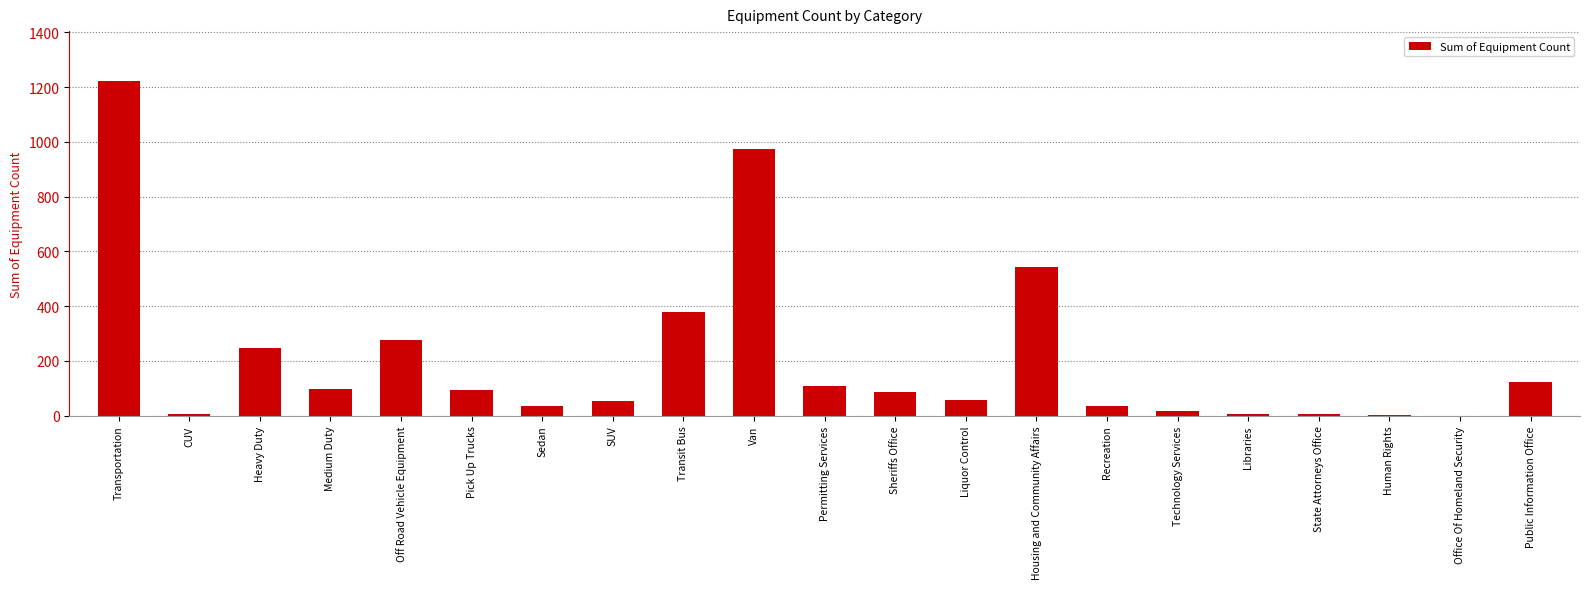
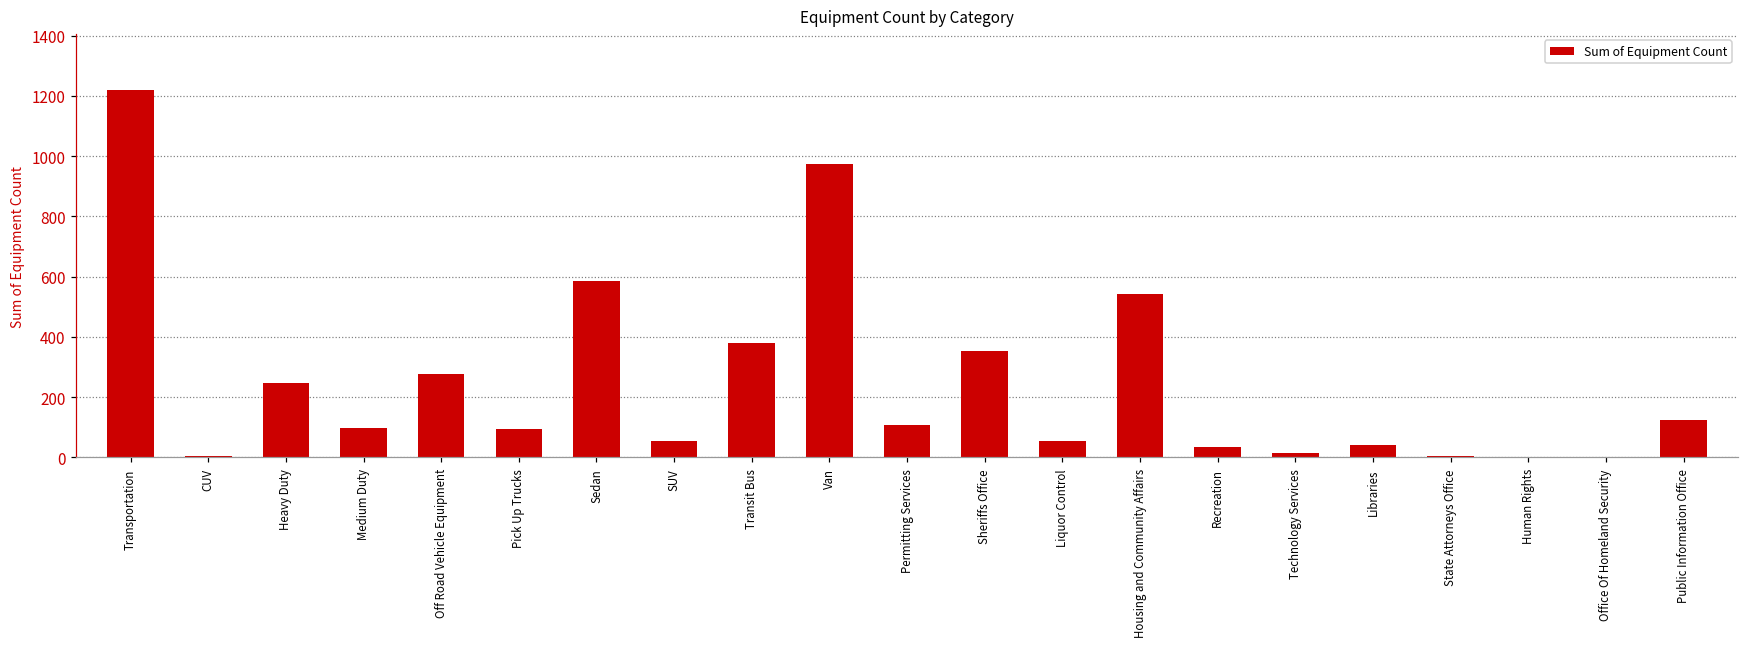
  {
    "Transportation": 1220,
    "Heavy Duty": 250,
    "Medium Duty": 100,
    "Off Road Vehicle Equipment": 280,
    "Pick Up Trucks": 90,
-   "Sedan": 40,
+   "Sedan": 590,
    "SUV": 50,
    "Transit Bus": 380,
    "Van": 970,
    "Permitting Services": 110,
-   "Sheriffs Office": 90,
+   "Sheriffs Office": 350,
    "Liquor Control": 60,
    "Housing and Community Affairs": 540,
    "Recreation": 40,
    "Technology Services": 20,
-   "Libraries": 10,
+   "Libraries": 40,
    "Public Information Office": 120
  }
